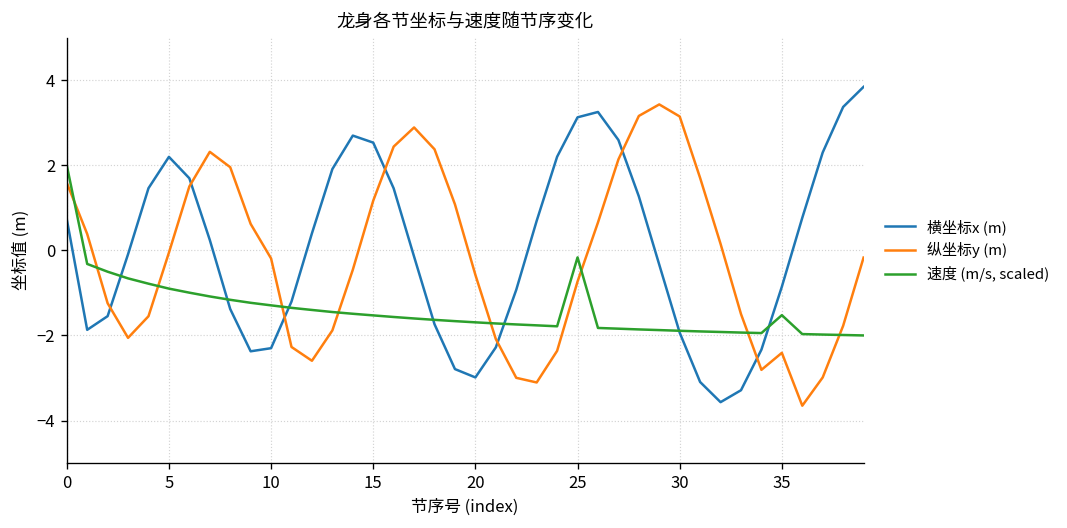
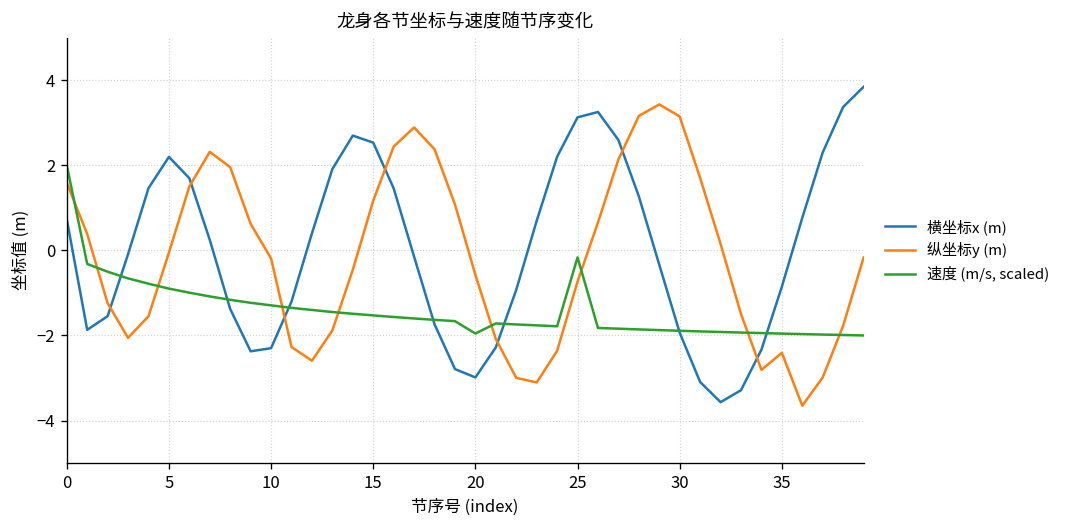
  {
    "横坐标x (m)": {
      "0": 0.7,
      "5": 2.2,
      "10": -2.3,
      "15": 2.5,
      "20": -3.0,
      "25": 3.1,
      "35": -0.9
    },
    "纵坐标y (m)": {
      "0": 1.6,
      "5": -0.1,
      "10": -0.2,
      "15": 1.2,
      "20": -0.6,
      "25": -0.7,
      "30": 3.1,
      "35": -2.4
    },
    "速度 (m/s, scaled)": {
      "0": 2.0,
      "5": -0.9,
      "10": -1.3,
      "15": -1.5,
-     "20": -1.7,
+     "20": -2.0,
      "25": -0.2,
-     "35": -1.5
+     "35": -2.0
    }
  }
